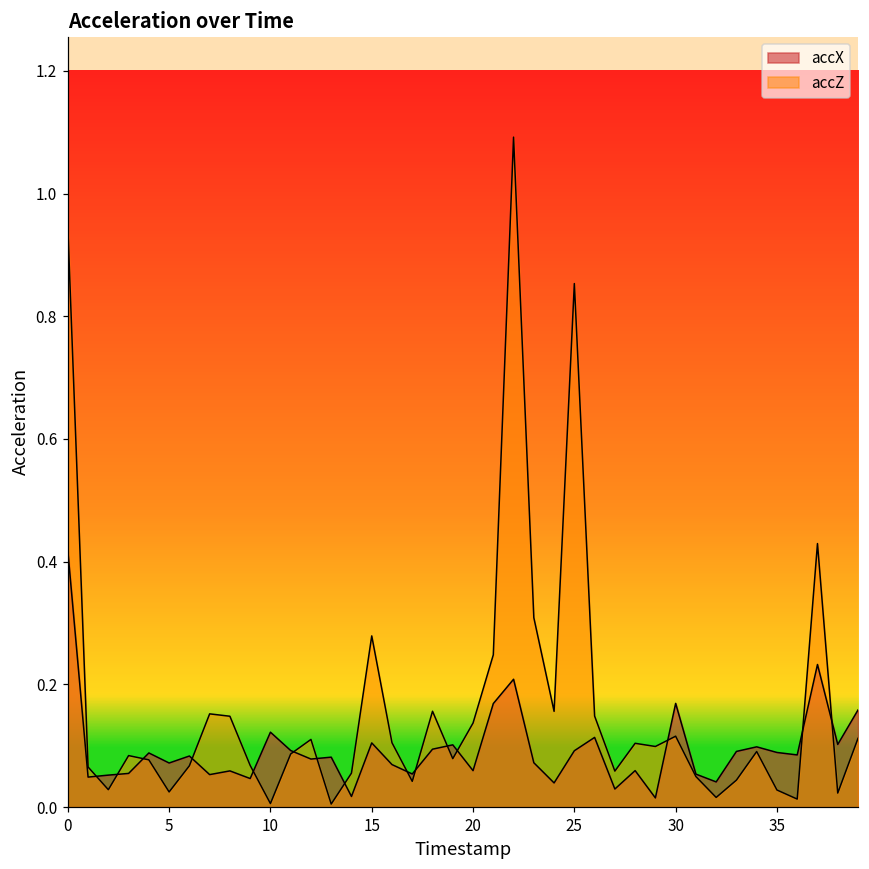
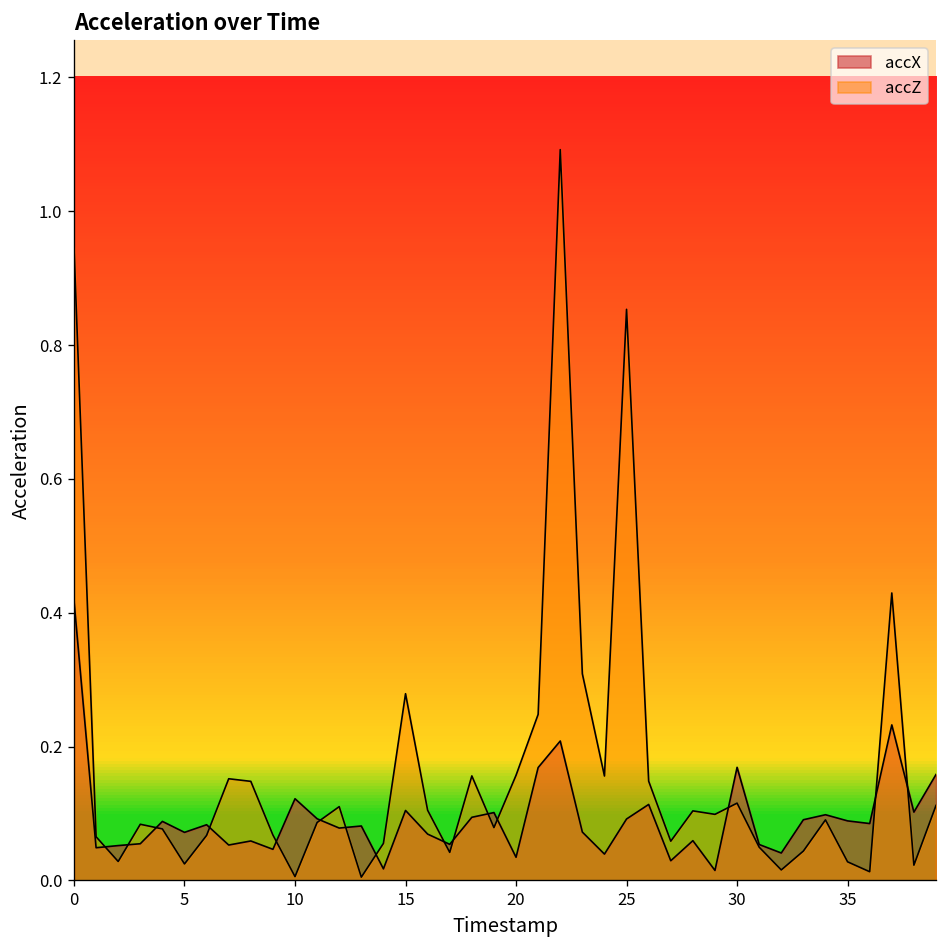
  {
    "accX": {
      "0": 0.42,
      "5": 0.07,
      "10": 0.12,
      "15": 0.10,
-     "20": 0.06,
+     "20": 0.03,
      "25": 0.09,
      "30": 0.17,
      "35": 0.09
    },
    "accZ": {
      "0": 0.95,
      "5": 0.02,
      "10": 0.01,
      "15": 0.28,
-     "20": 0.14,
+     "20": 0.16,
      "25": 0.85,
      "30": 0.12,
      "35": 0.03
    }
  }
